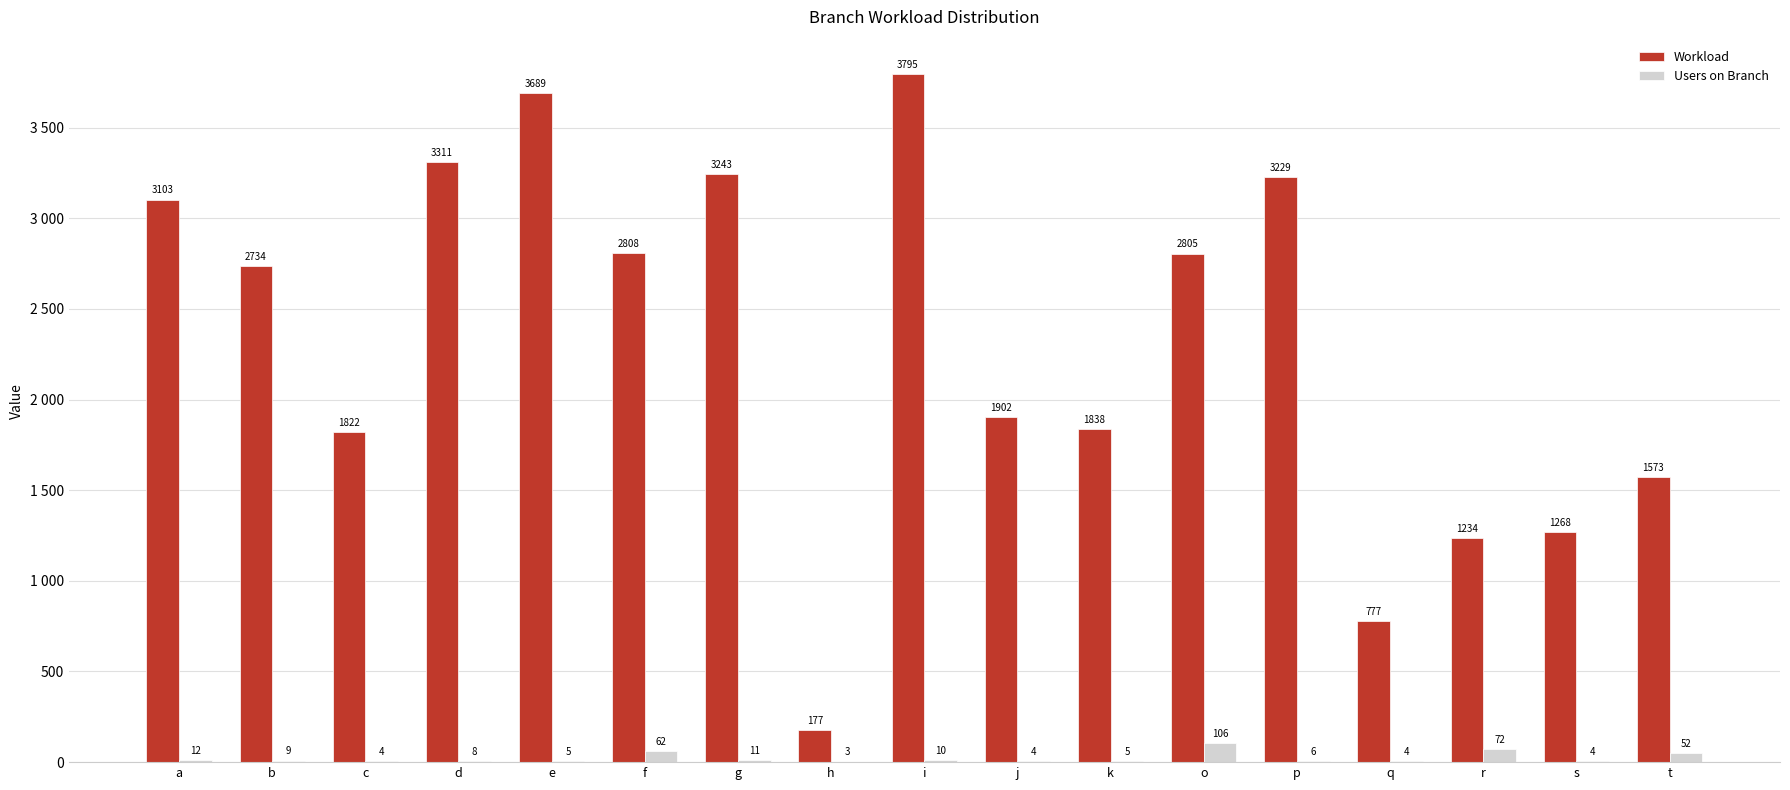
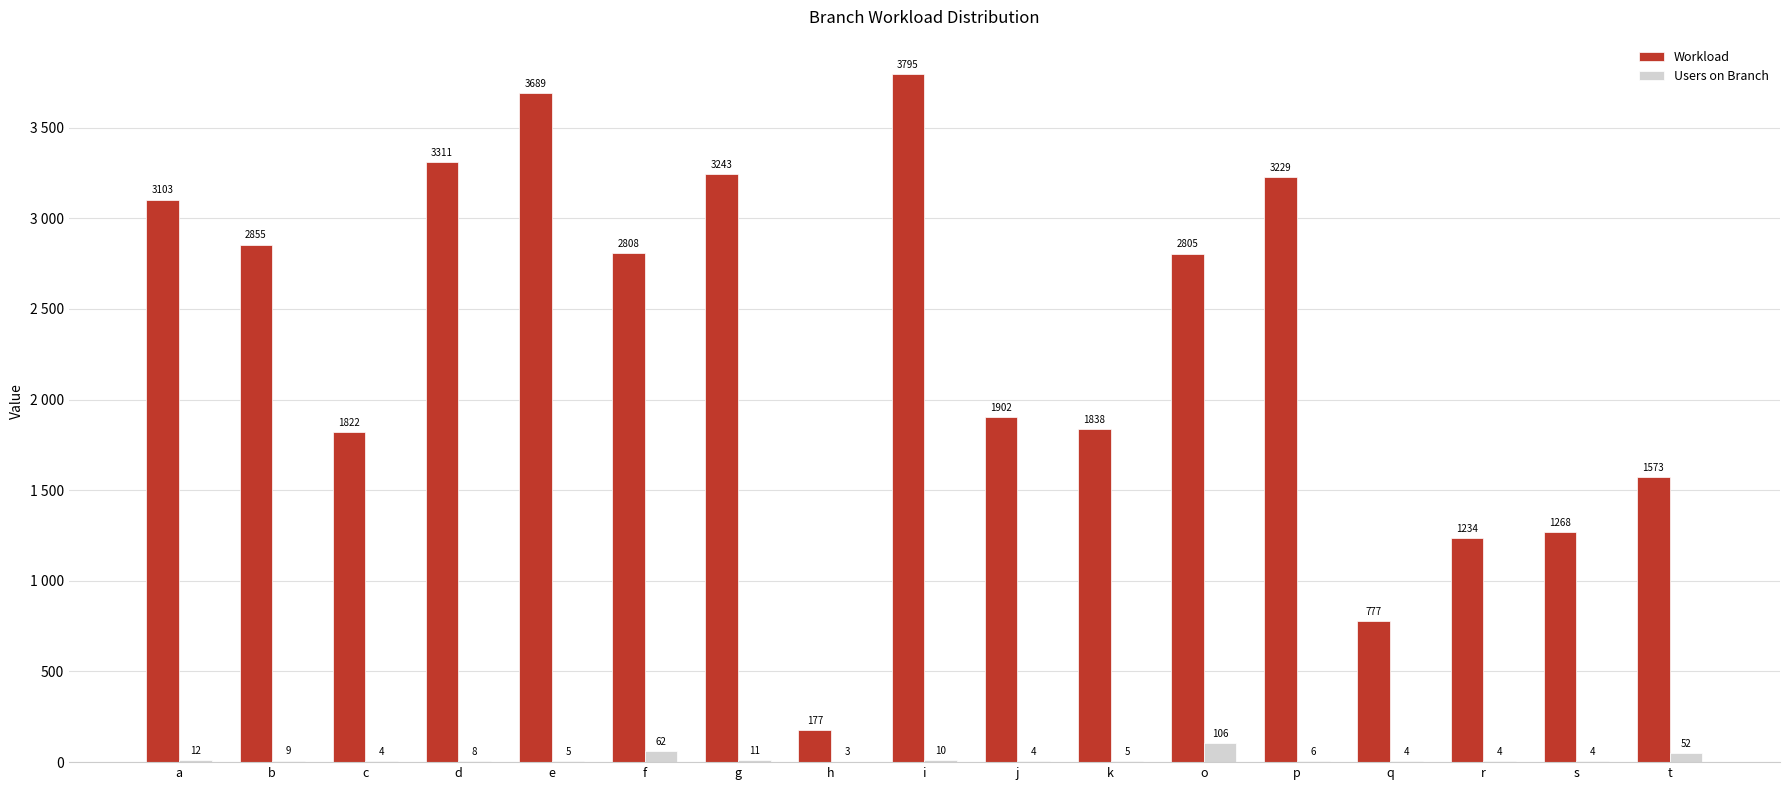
  {
    "Workload": {
      "a": 3103,
-     "b": 2734,
+     "b": 2855,
      "c": 1822,
      "d": 3311,
      "e": 3689,
      "f": 2808,
      "g": 3243,
      "h": 177,
      "i": 3795,
      "j": 1902,
      "k": 1838,
      "o": 2805,
      "p": 3229,
      "q": 777,
      "r": 1234,
      "s": 1268,
      "t": 1573
    },
    "Users on Branch": {
      "a": 12,
      "b": 9,
      "c": 4,
      "d": 8,
      "e": 5,
      "f": 62,
      "g": 11,
      "h": 3,
      "i": 10,
      "j": 4,
      "k": 5,
      "o": 106,
      "p": 6,
      "q": 4,
-     "r": 72,
+     "r": 4,
      "s": 4,
      "t": 52
    }
  }
